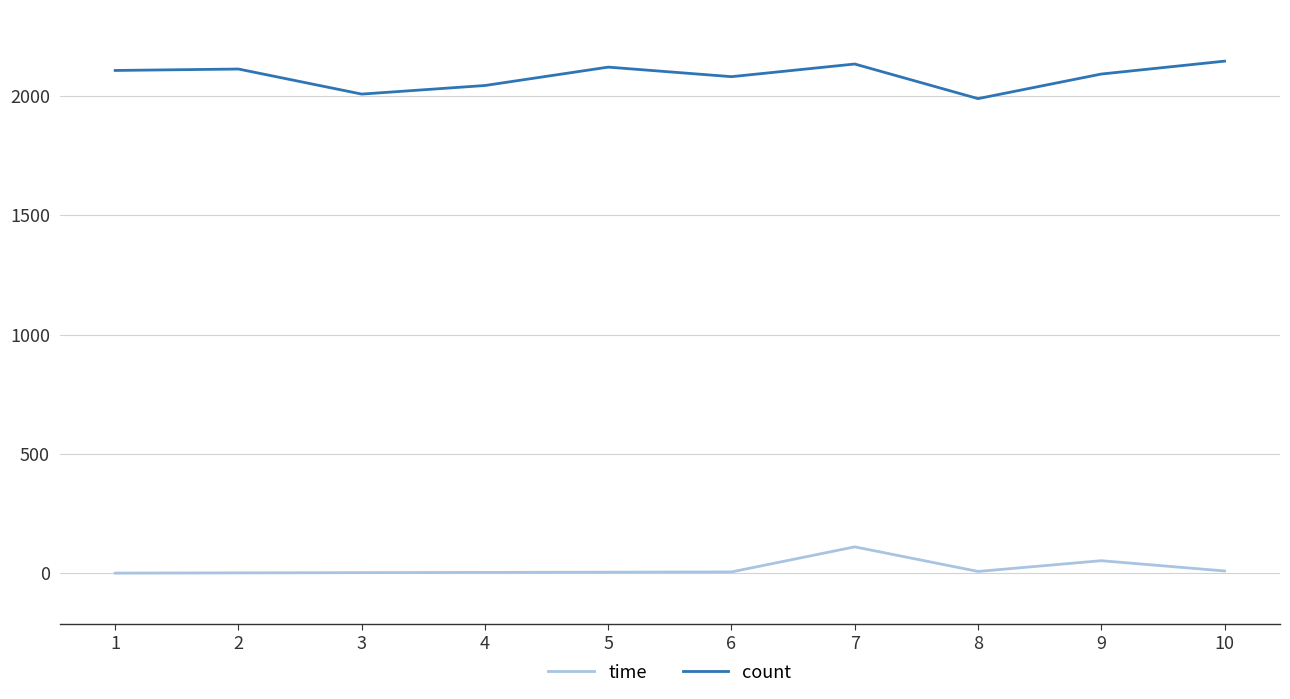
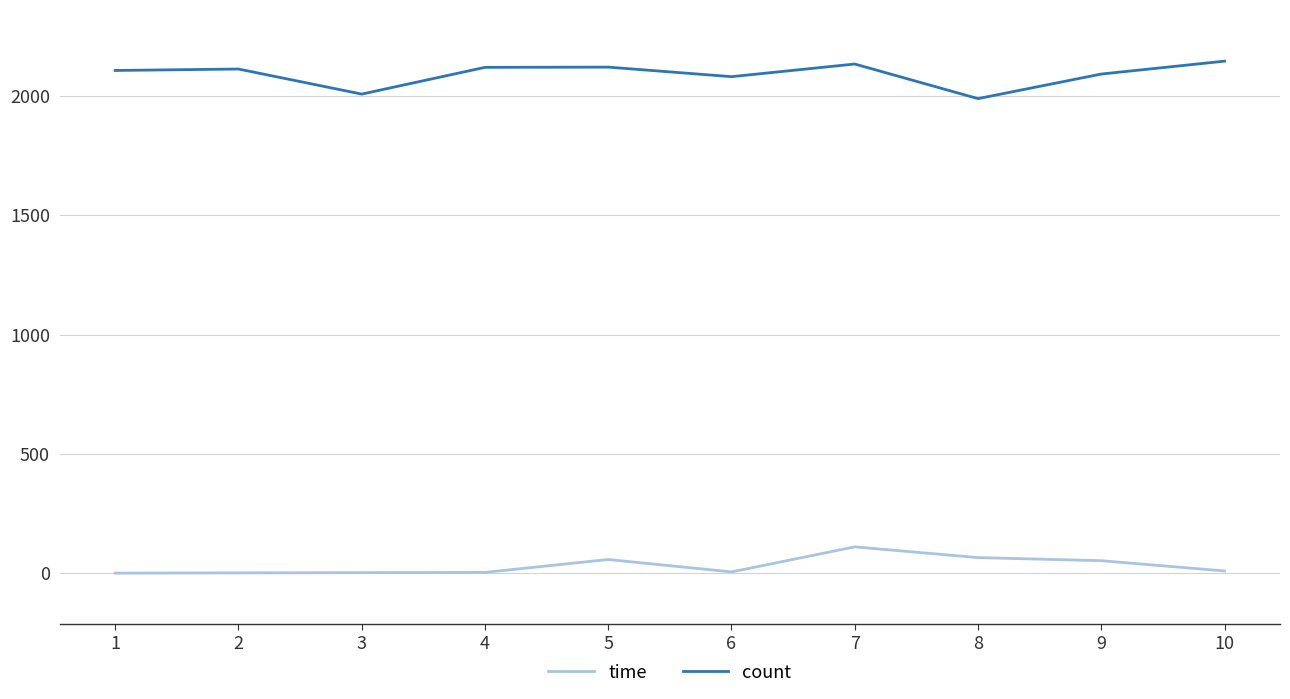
  {
    "time": {
      "1": 0,
      "2": 0,
      "3": 0,
      "4": 0,
-     "5": 10,
+     "5": 60,
      "6": 10,
      "7": 110,
-     "8": 10,
+     "8": 70,
      "9": 50,
      "10": 10
    },
    "count": {
      "1": 2110,
      "2": 2110,
      "3": 2010,
-     "4": 2040,
+     "4": 2120,
      "5": 2120,
      "6": 2080,
      "7": 2130,
      "8": 1990,
      "9": 2090,
      "10": 2150
    }
  }
